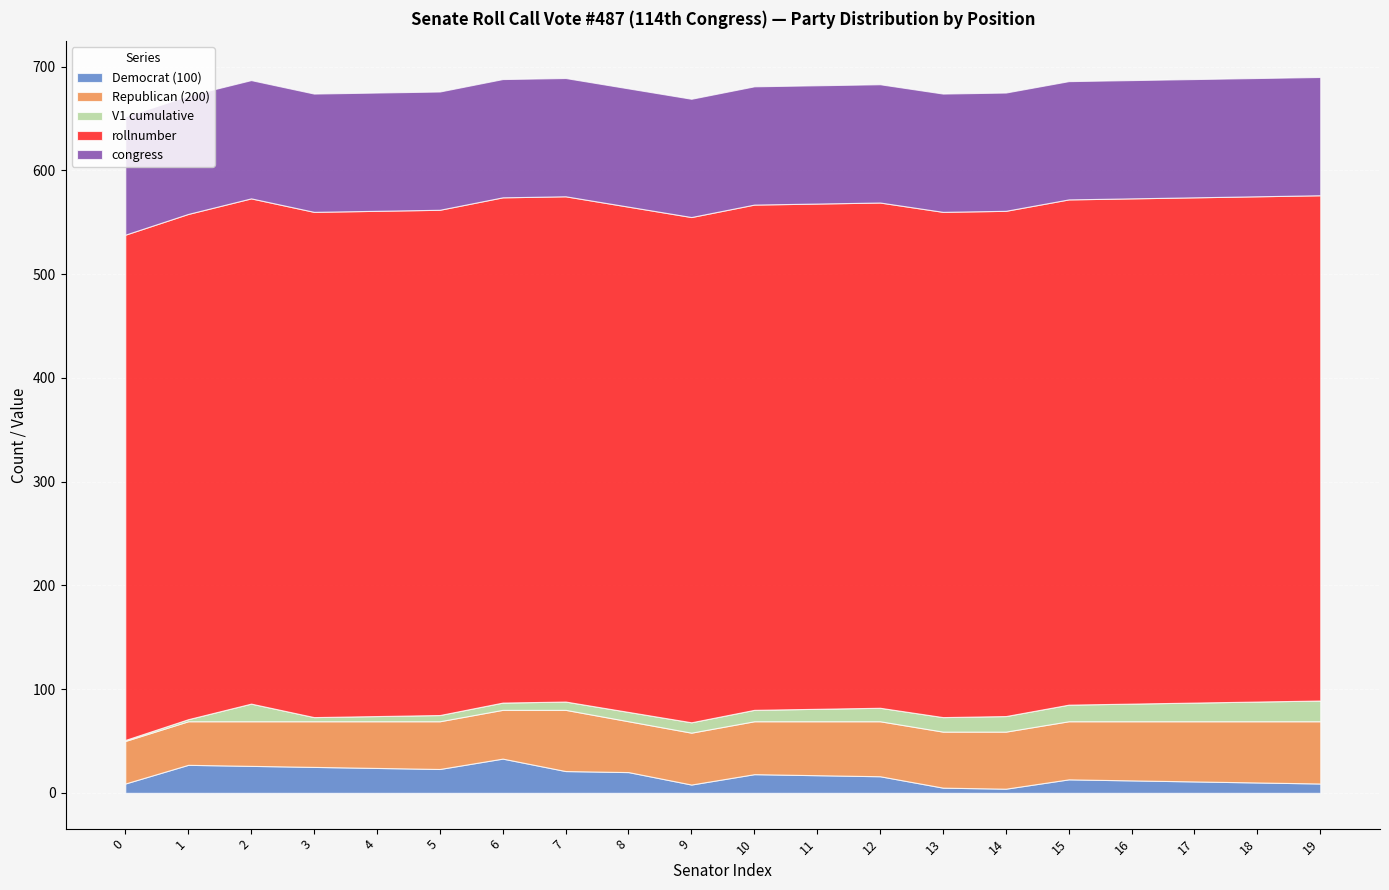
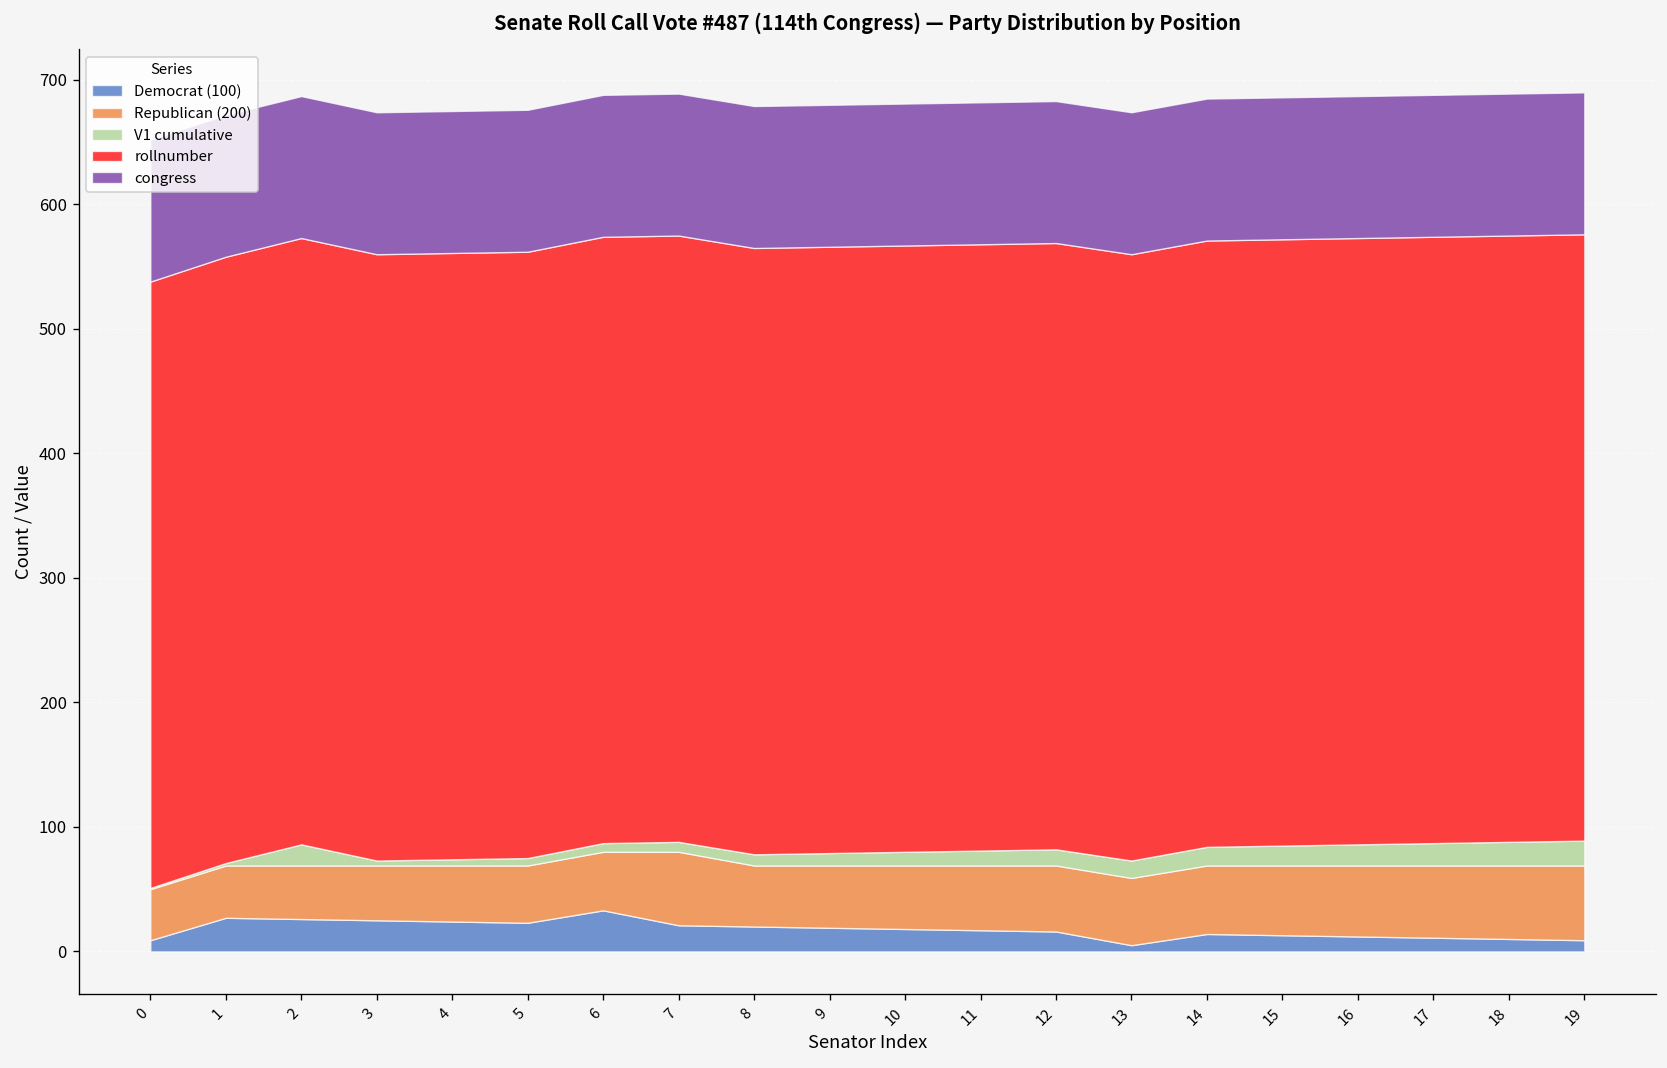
  {
    "Democrat (100)": {
      "0": 9,
      "1": 27,
      "2": 26,
      "3": 25,
      "4": 24,
      "5": 23,
      "6": 33,
      "7": 21,
      "8": 20,
-     "9": 8,
+     "9": 19,
      "10": 18,
      "11": 17,
      "12": 16,
      "13": 5,
-     "14": 4,
+     "14": 14,
      "15": 13,
      "16": 12,
      "17": 11,
      "18": 10,
      "19": 9
    },
    "Republican (200)": {
      "2": 43,
      "3": 44,
      "4": 45,
      "5": 46,
      "6": 47,
      "7": 59,
      "8": 49,
      "9": 50,
      "10": 51,
      "11": 52,
      "12": 53,
      "13": 54,
      "14": 55,
      "15": 56,
      "16": 57,
      "17": 58,
      "18": 59,
      "19": 60
    },
    "V1 cumulative": {
      "2": 17,
      "3": 4,
      "4": 5,
      "5": 6,
      "6": 7,
      "7": 8,
      "8": 9,
      "9": 10,
      "10": 11,
      "11": 12,
      "12": 13,
      "13": 14,
      "14": 15,
      "15": 16,
      "16": 17,
      "17": 18,
      "18": 19,
      "19": 20
    },
    "rollnumber": {
      "0": 487,
      "1": 487,
      "2": 487,
      "3": 487,
      "4": 487,
      "5": 487,
      "6": 487,
      "7": 487,
      "8": 487,
      "9": 487,
      "10": 487,
      "11": 487,
      "12": 487,
      "13": 487,
      "14": 487,
      "15": 487,
      "16": 487,
      "17": 487,
      "18": 487,
      "19": 487
    },
    "congress": {
      "2": 114,
      "3": 114,
      "4": 114,
      "5": 114,
      "6": 114,
      "7": 114,
      "8": 114,
      "9": 114,
      "10": 114,
      "11": 114,
      "12": 114,
      "13": 114,
      "14": 114,
      "15": 114,
      "16": 114,
      "17": 114,
      "18": 114,
      "19": 114
    }
  }
